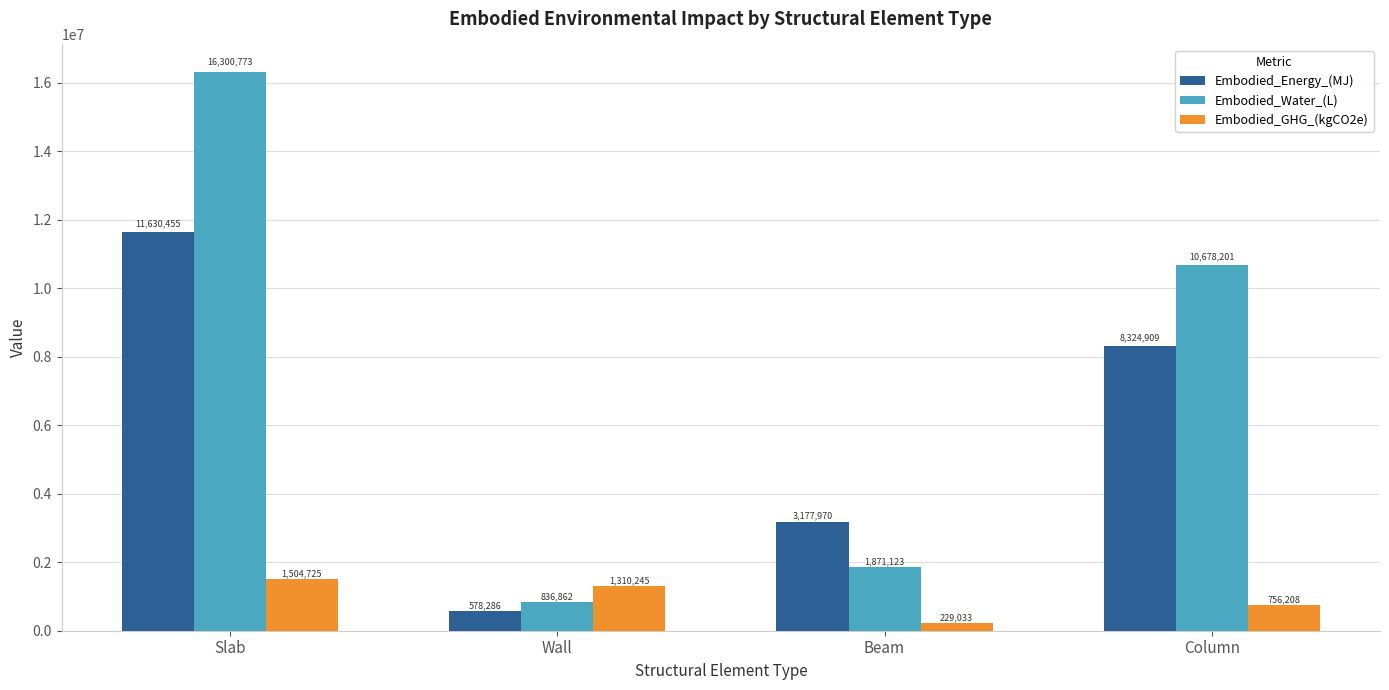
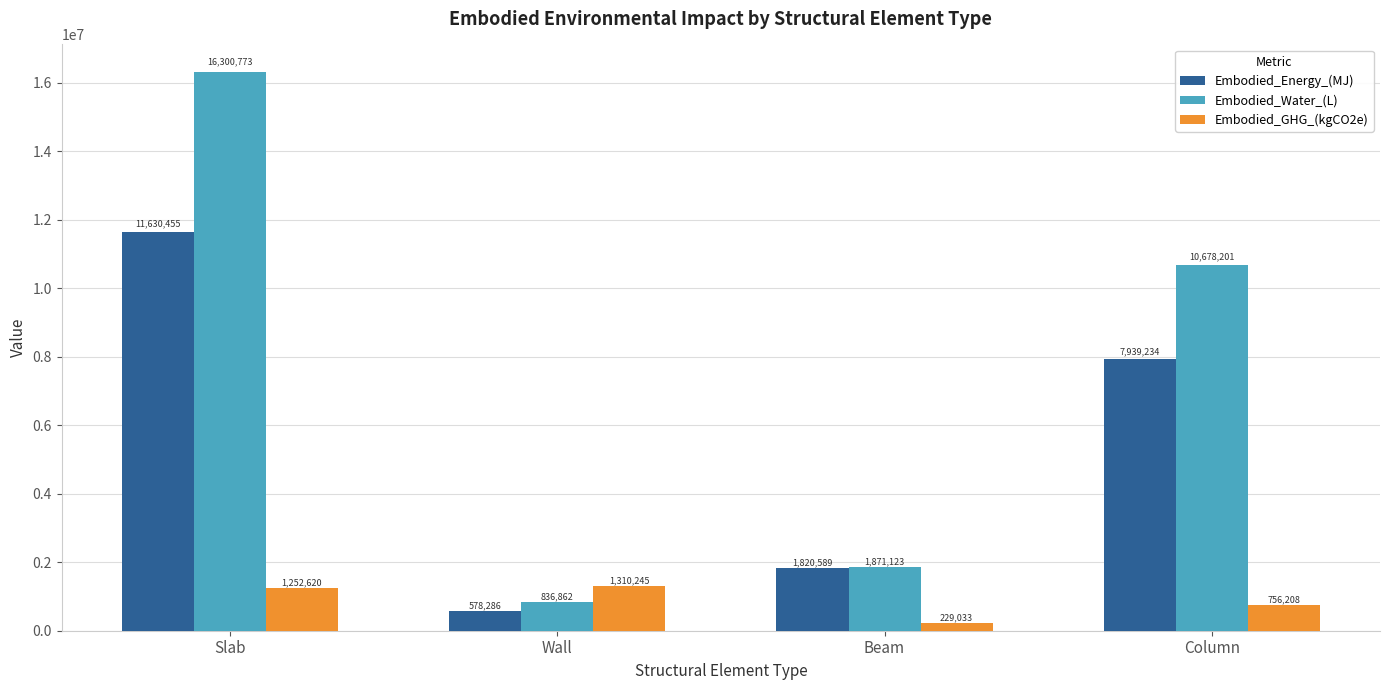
  {
    "Embodied_Energy_(MJ)": {
      "Slab": "11,630,455",
      "Wall": "578,286",
-     "Beam": "3,177,970",
-     "Column": "8,324,909"
+     "Beam": "1,820,589",
+     "Column": "7,939,234"
    },
    "Embodied_Water_(L)": {
      "Slab": "16,300,773",
      "Wall": "836,862",
      "Beam": "1,871,123",
      "Column": "10,678,201"
    },
    "Embodied_GHG_(kgCO2e)": {
-     "Slab": "1,504,725",
+     "Slab": "1,252,620",
      "Wall": "1,310,245",
      "Beam": "229,033",
      "Column": "756,208"
    }
  }
